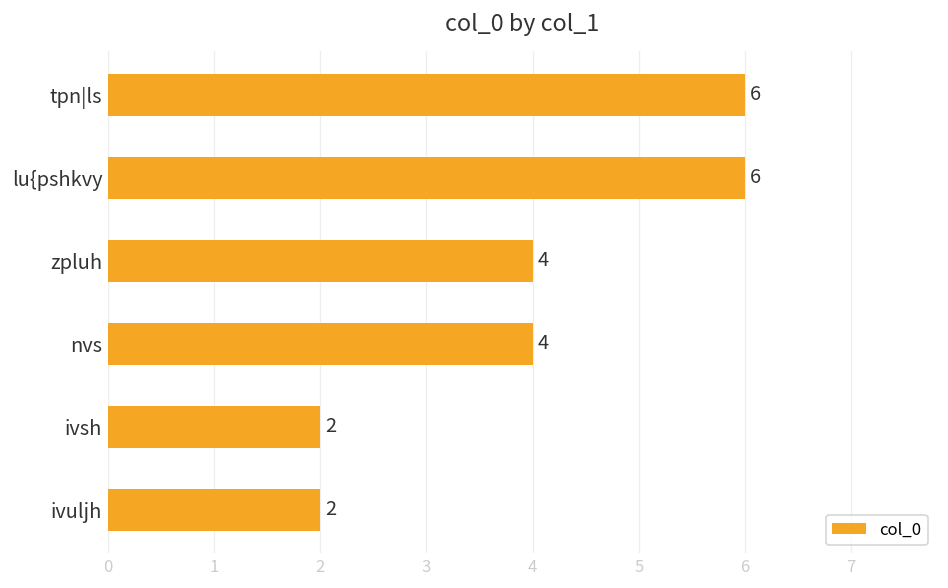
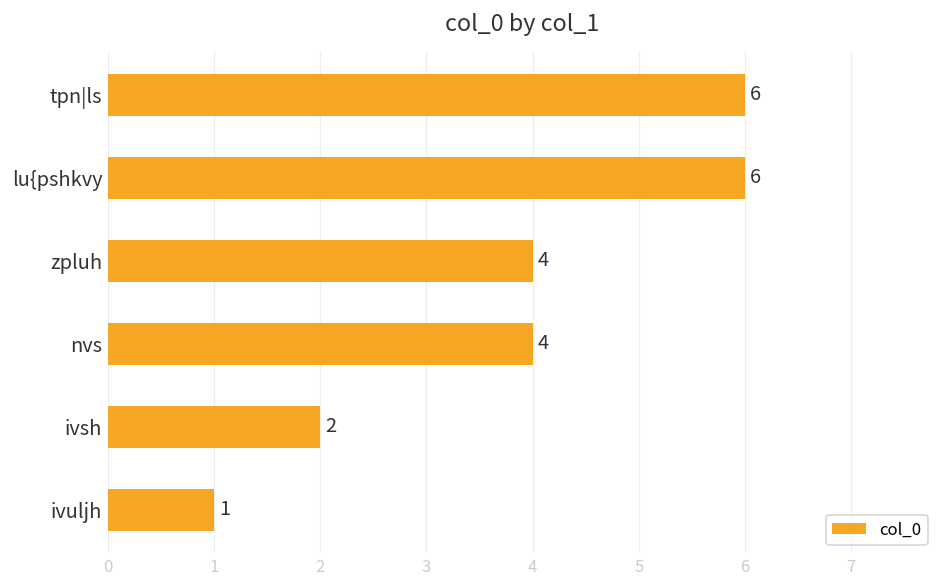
  {
    "tpn|ls": 6,
    "lu{pshkvy": 6,
    "zpluh": 4,
    "nvs": 4,
    "ivsh": 2,
-   "ivuljh": 2
+   "ivuljh": 1
  }
